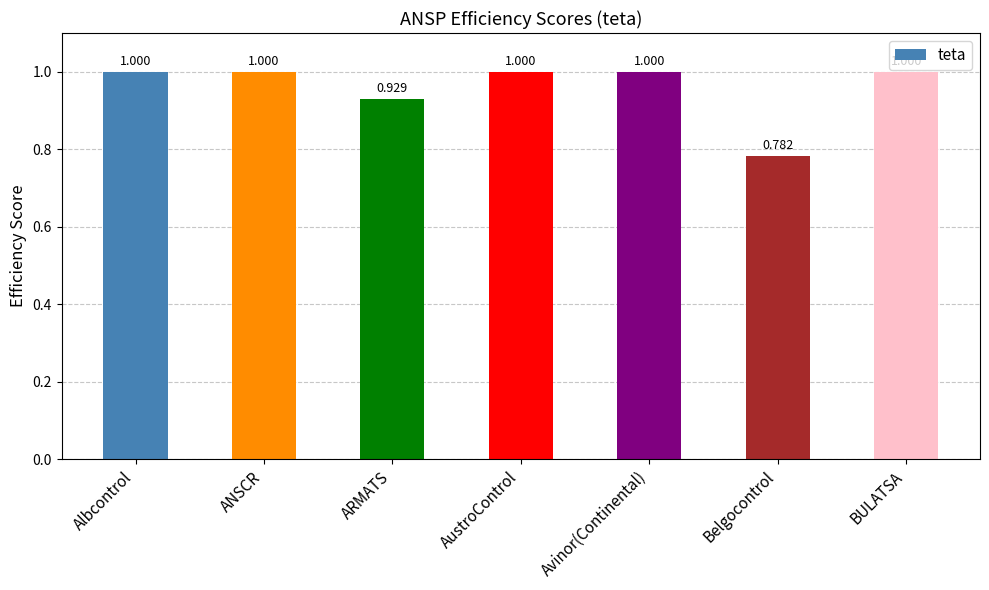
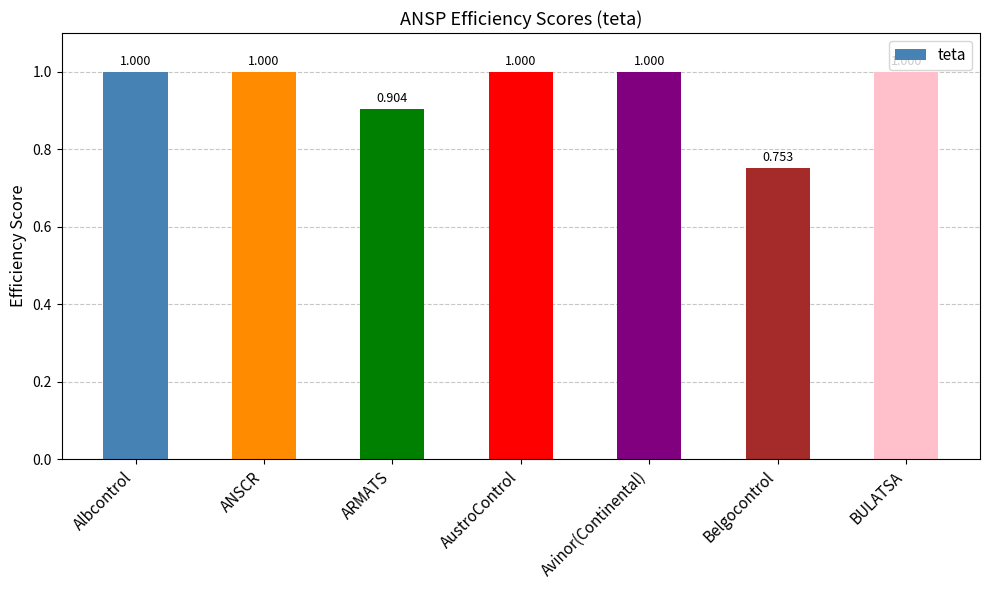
  {
    "Albcontrol": 1.000,
    "ANSCR": 1.000,
-   "ARMATS": 0.929,
+   "ARMATS": 0.904,
    "AustroControl": 1.000,
    "Avinor(Continental)": 1.000,
-   "Belgocontrol": 0.782
+   "Belgocontrol": 0.753
  }
